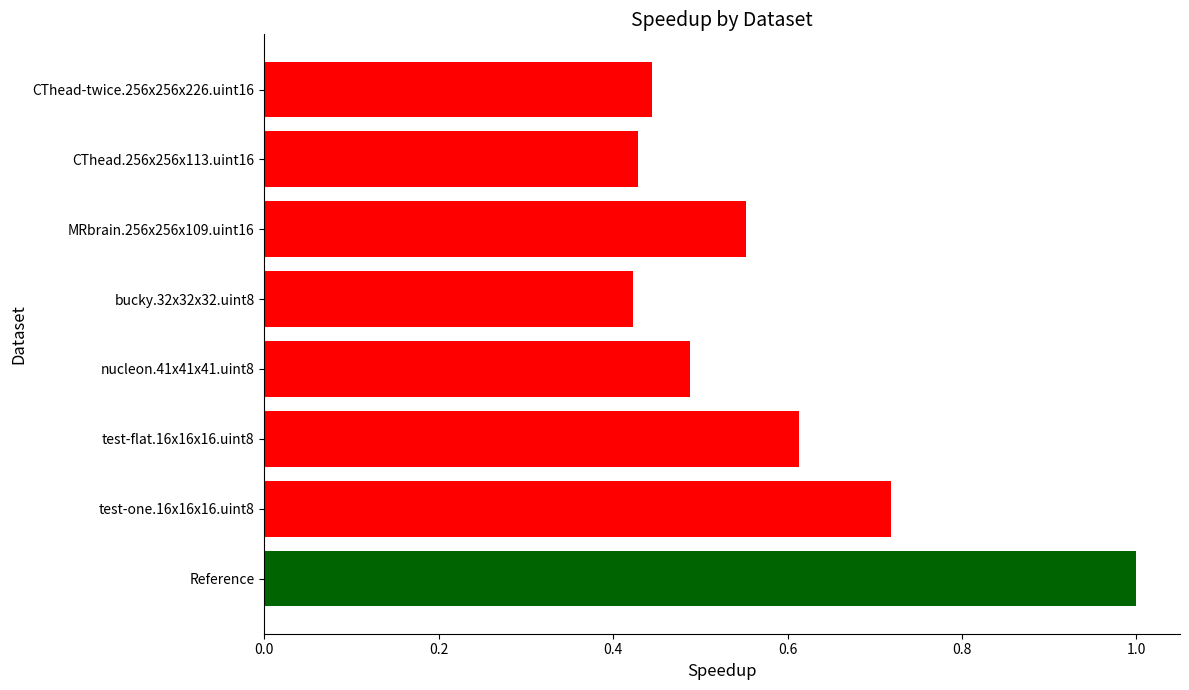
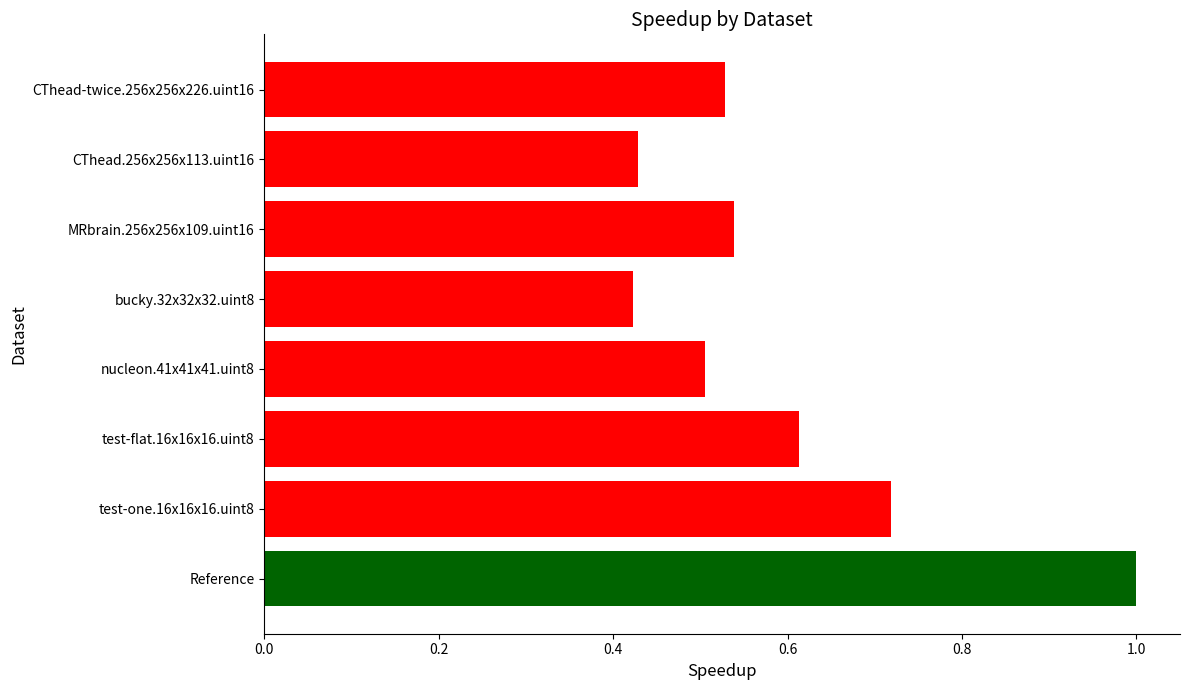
  {
-   "CThead-twice.256x256x226.uint16": 0.44,
+   "CThead-twice.256x256x226.uint16": 0.53,
    "CThead.256x256x113.uint16": 0.43,
-   "MRbrain.256x256x109.uint16": 0.55,
+   "MRbrain.256x256x109.uint16": 0.54,
    "bucky.32x32x32.uint8": 0.42,
-   "nucleon.41x41x41.uint8": 0.49,
+   "nucleon.41x41x41.uint8": 0.50,
    "test-flat.16x16x16.uint8": 0.61,
    "test-one.16x16x16.uint8": 0.72,
    "Reference": 1.00
  }
